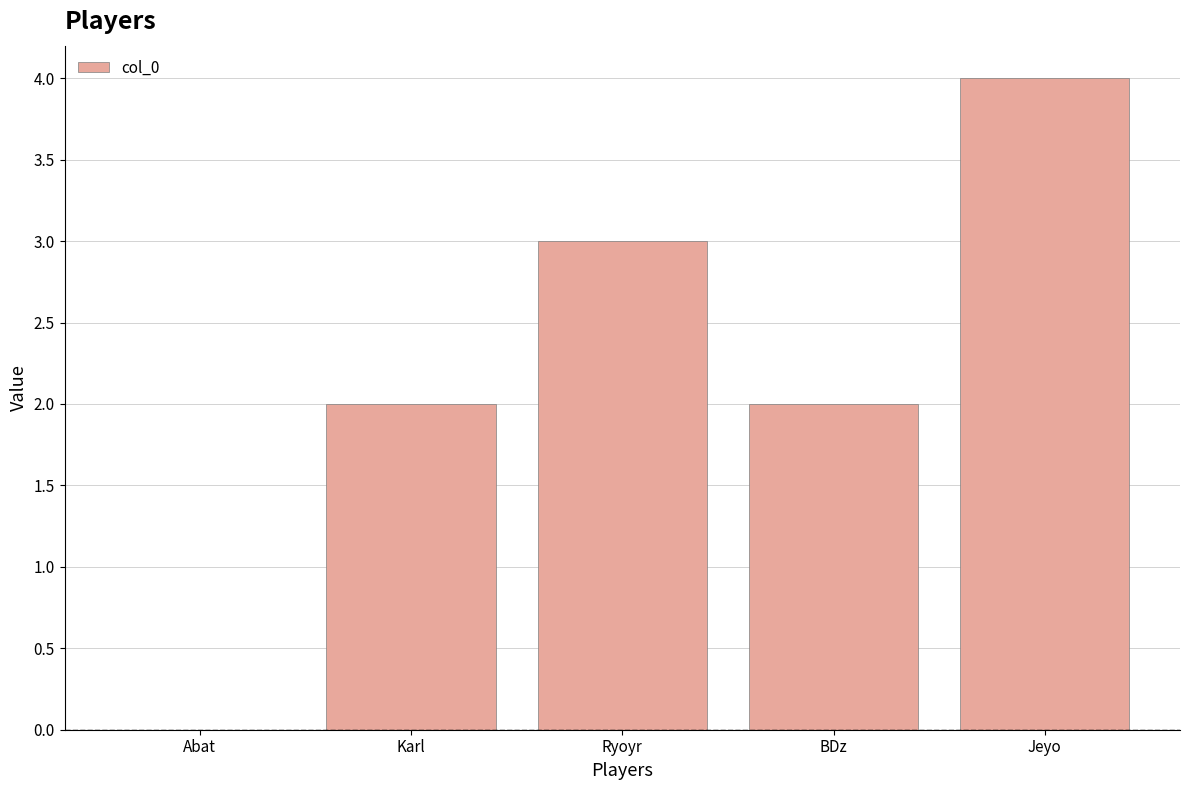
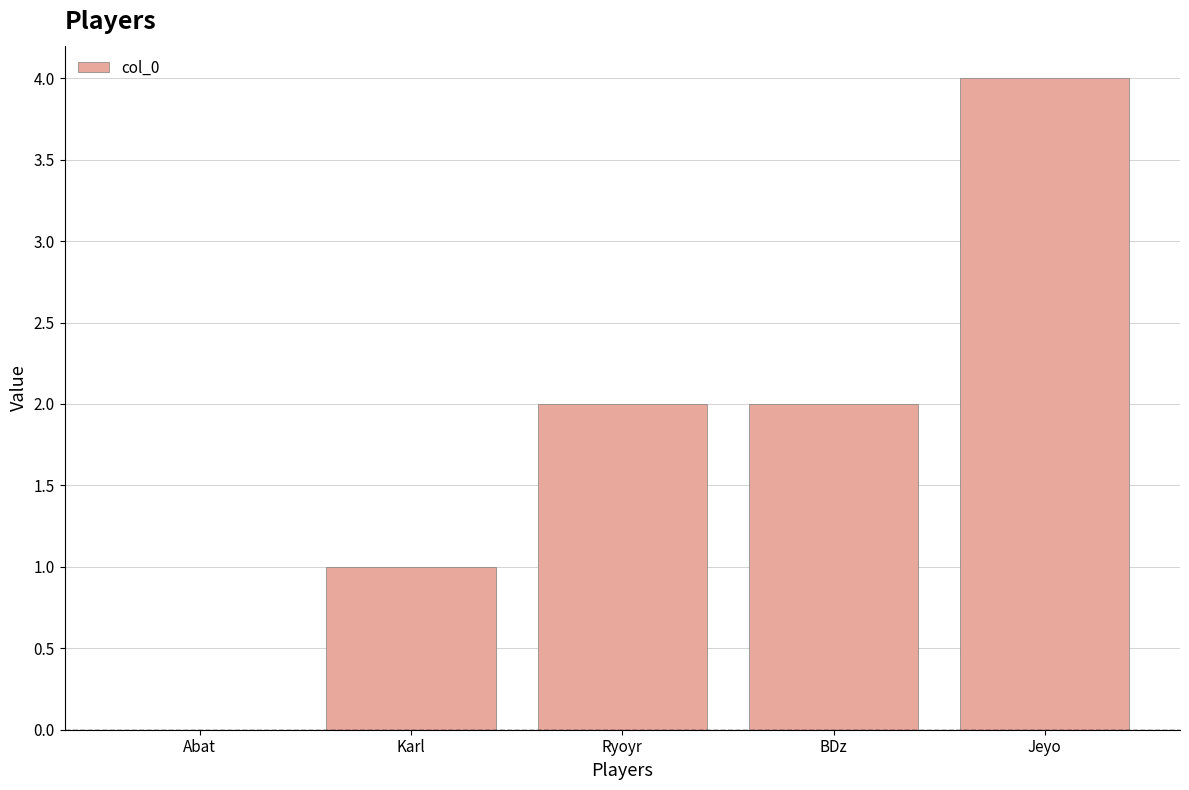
  {
    "Abat": 0,
-   "Karl": 2,
-   "Ryoyr": 3,
+   "Karl": 1,
+   "Ryoyr": 2,
    "BDz": 2,
    "Jeyo": 4
  }
